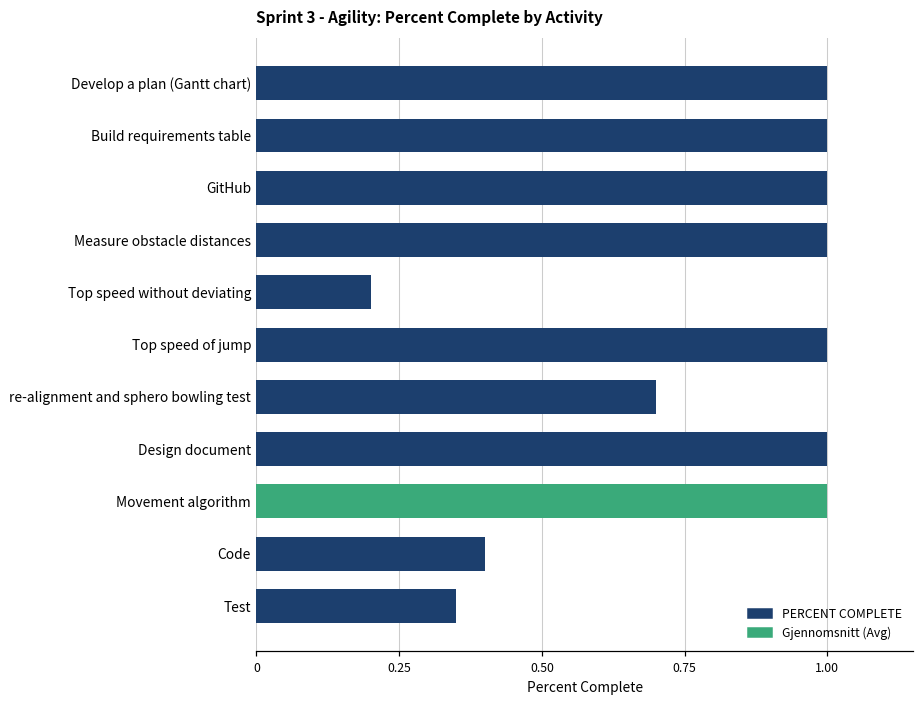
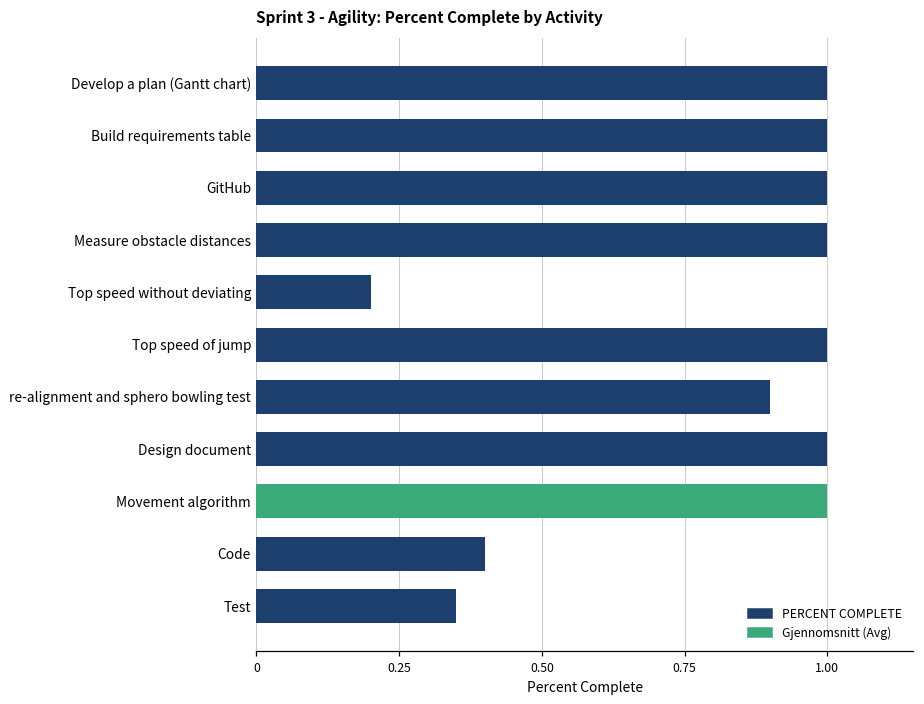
  {
    "Develop a plan (Gantt chart)": 1.0,
    "Build requirements table": 1.0,
    "GitHub": 1.0,
    "Measure obstacle distances": 1.0,
    "Top speed without deviating": 0.2,
    "Top speed of jump": 1.0,
-   "re-alignment and sphero bowling test": 0.7,
+   "re-alignment and sphero bowling test": 0.9,
    "Design document": 1.0,
    "Movement algorithm": 1.0,
    "Code": 0.4,
    "Test": 0.35
  }
